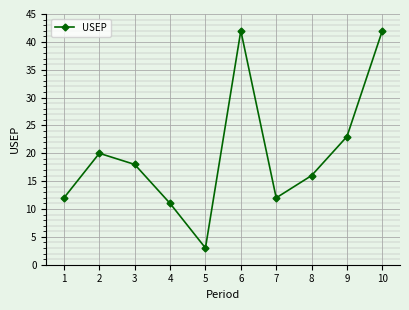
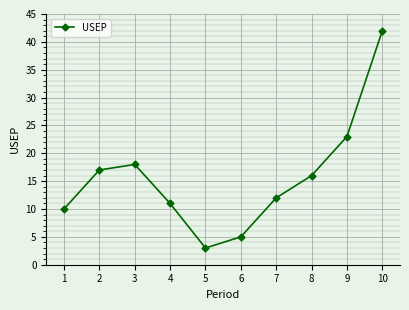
  {
-   "1": 12,
-   "2": 20,
+   "1": 10,
+   "2": 17,
    "3": 18,
    "4": 11,
    "5": 3,
-   "6": 42,
+   "6": 5,
    "7": 12,
    "8": 16,
    "9": 23,
    "10": 42
  }
